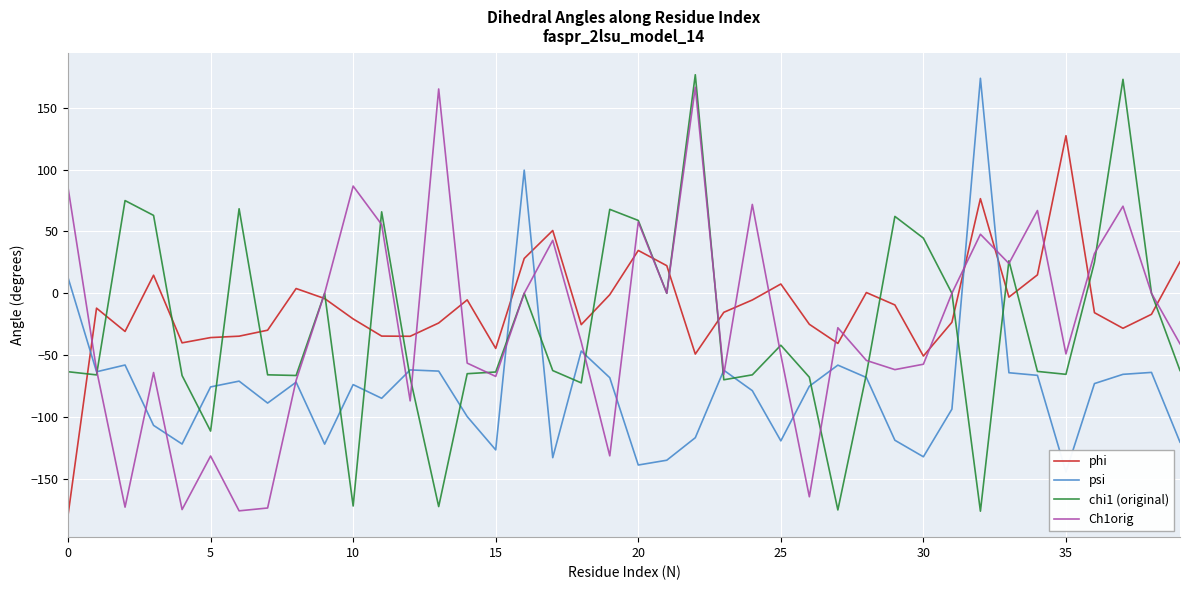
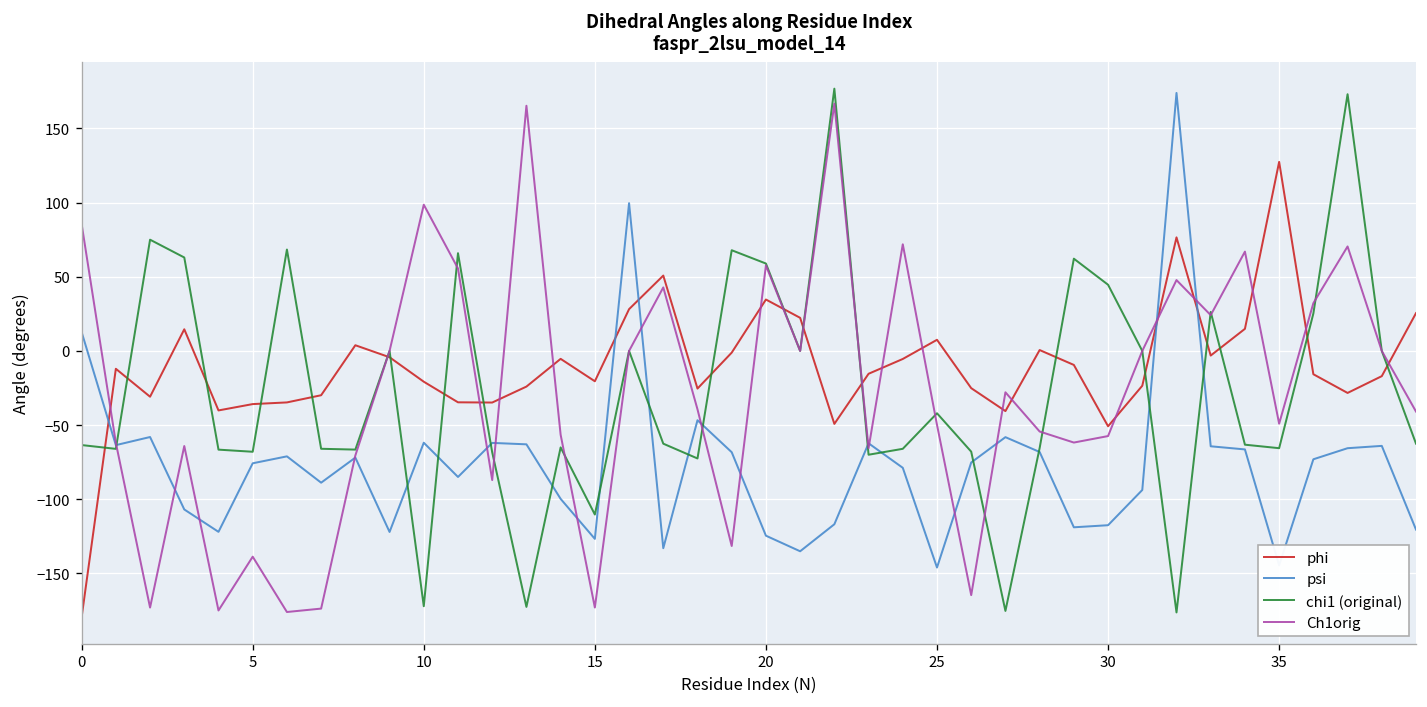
  {
    "phi": {
      "0": -180,
      "5": -36,
      "10": -21,
-     "15": -45,
+     "15": -20,
      "20": 35,
      "25": 8,
      "30": -51,
      "35": 127
    },
    "psi": {
      "0": 13,
      "5": -76,
-     "10": -74,
+     "10": -62,
      "15": -127,
-     "20": -139,
-     "25": -119,
-     "30": -132
+     "20": -125,
+     "25": -146,
+     "30": -118
    },
    "chi1 (original)": {
      "0": -63,
-     "5": -112,
+     "5": -68,
      "10": -172,
-     "15": -64,
+     "15": -110,
      "25": -42,
      "30": 45,
      "35": -66
    },
    "Ch1orig": {
      "0": 86,
-     "5": -132,
-     "10": 87,
-     "15": -67,
+     "5": -139,
+     "10": 99,
+     "15": -173,
      "25": -50,
      "30": -57,
      "35": -49
    }
  }
